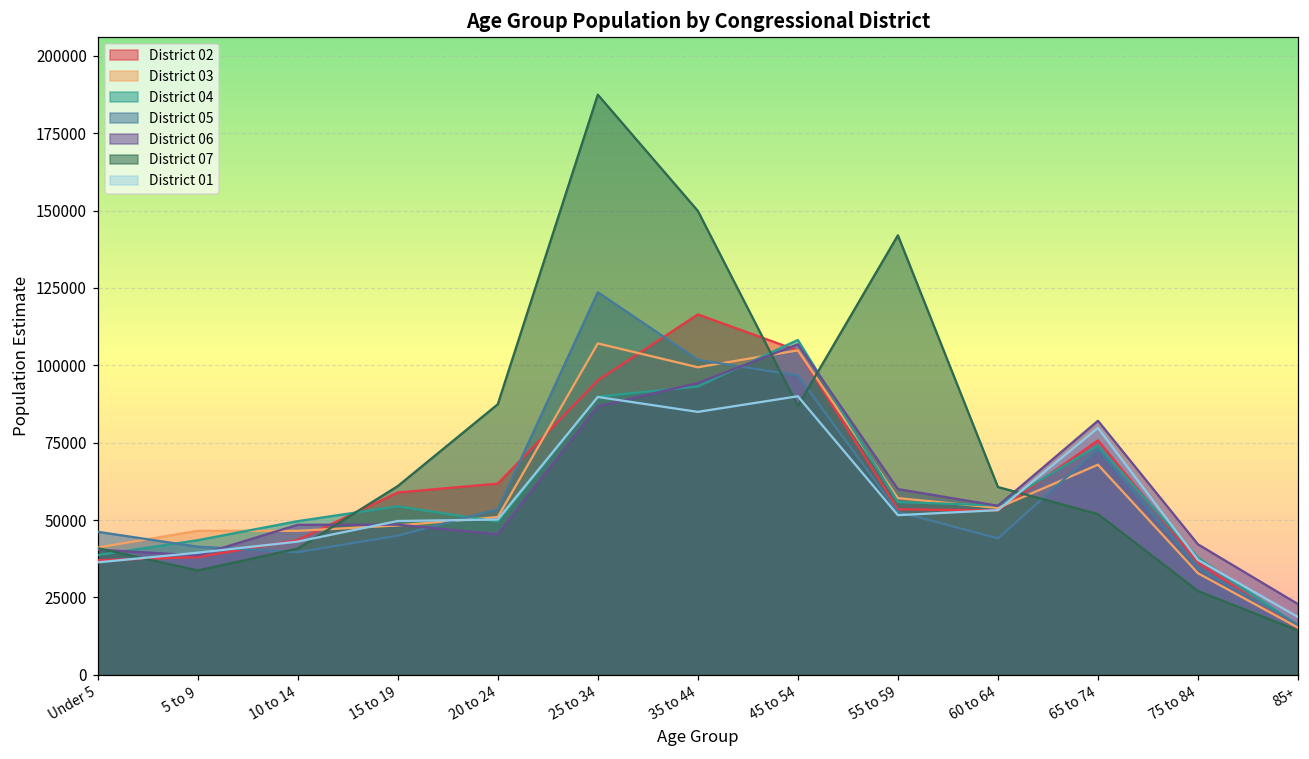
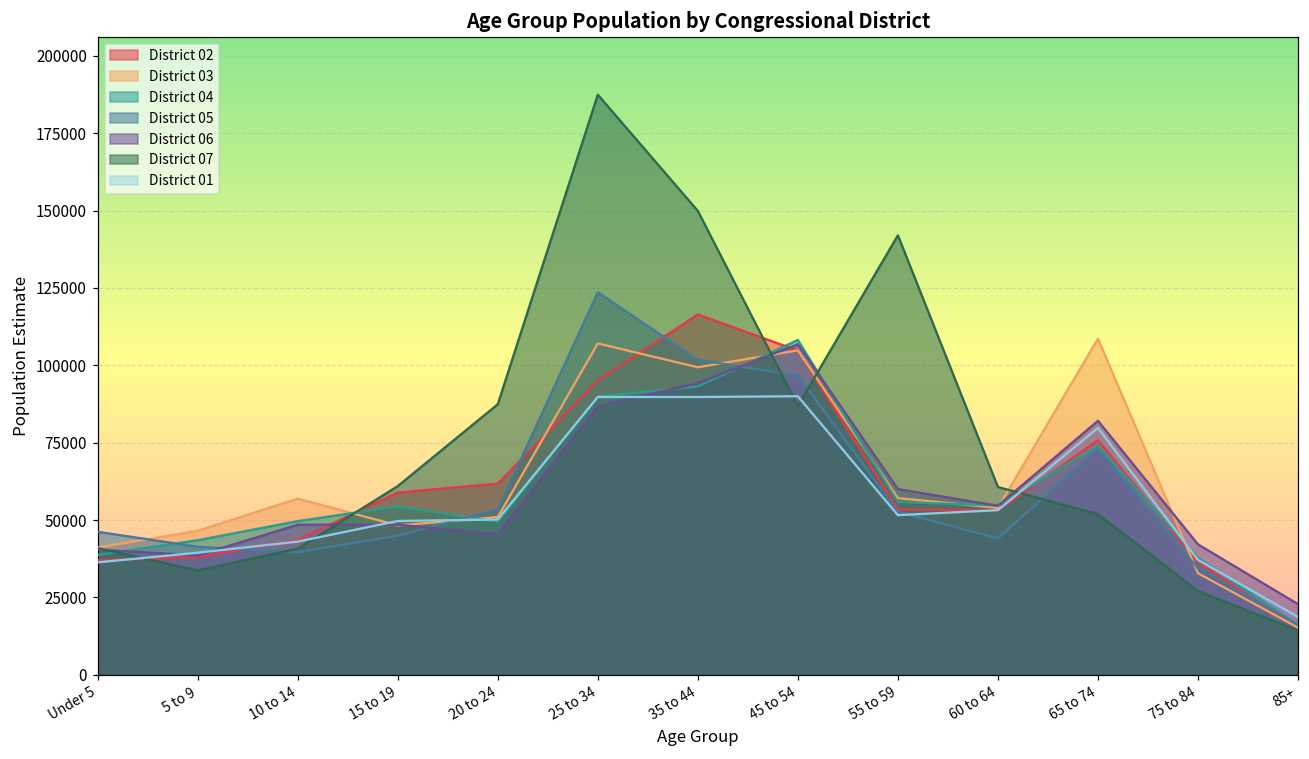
  {
    "District 02": {
      "15 to 19": 59000,
      "20 to 24": 62000,
      "25 to 34": 95000,
      "35 to 44": 116000,
      "65 to 74": 76000
    },
    "District 03": {
      "5 to 9": 47000,
-     "10 to 14": 47000,
+     "10 to 14": 57000,
      "25 to 34": 107000,
      "35 to 44": 99000,
      "55 to 59": 57000,
-     "65 to 74": 68000,
+     "65 to 74": 109000,
      "75 to 84": 33000
    },
    "District 07": {
      "5 to 9": 34000,
      "10 to 14": 41000,
      "15 to 19": 61000,
      "20 to 24": 87000,
      "25 to 34": 187000,
      "35 to 44": 150000,
      "45 to 54": 87000,
      "55 to 59": 142000,
      "60 to 64": 61000,
      "65 to 74": 52000,
      "75 to 84": 27000
    },
    "District 01": {
      "15 to 19": 50000,
-     "35 to 44": 85000,
+     "35 to 44": 90000,
      "45 to 54": 90000,
      "55 to 59": 52000,
      "65 to 74": 80000,
      "85+": 19000
    }
  }
